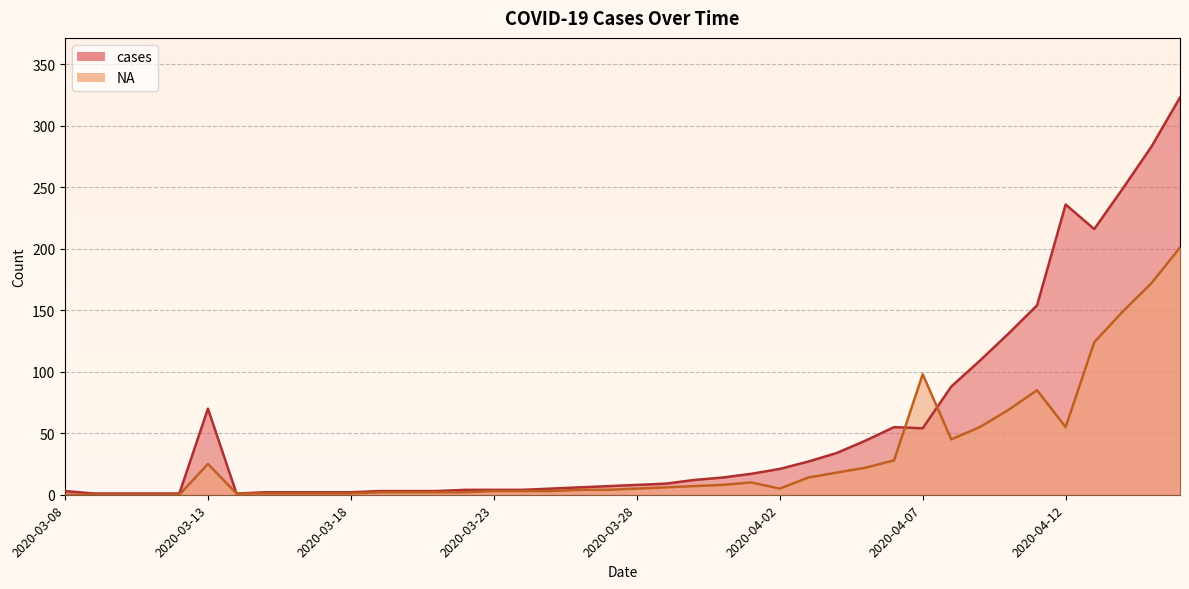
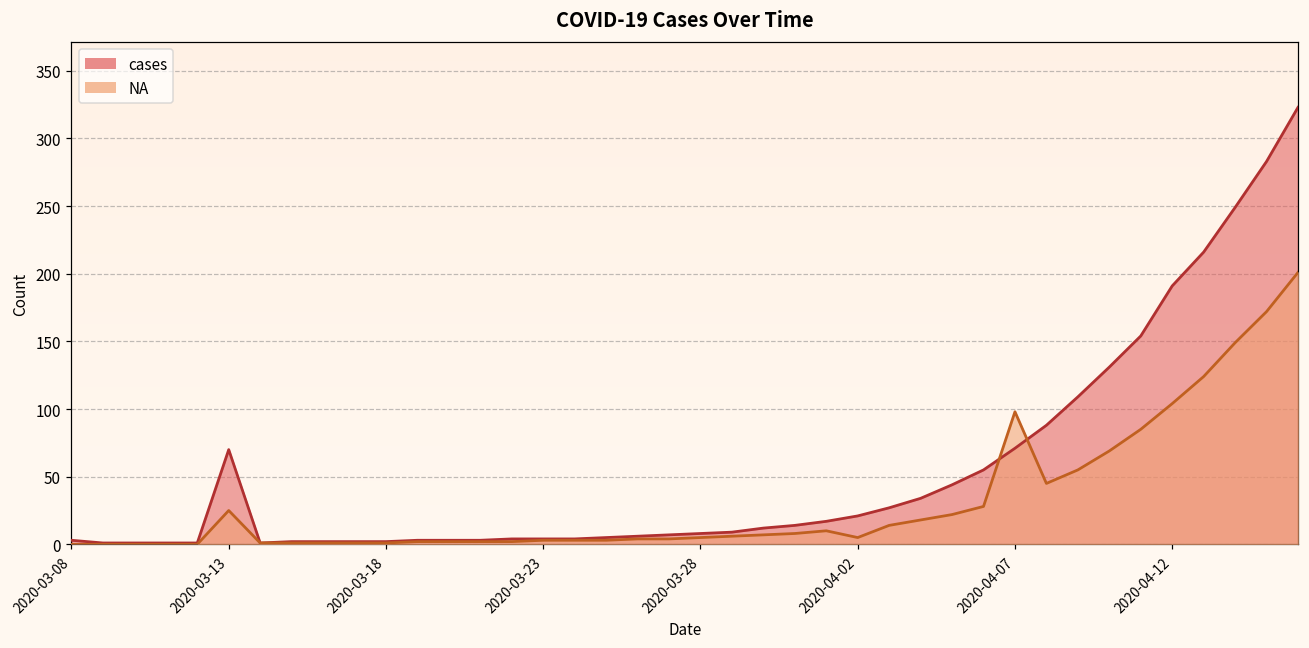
  {
    "cases": {
      "2020-03-08": 3,
      "2020-03-13": 70,
      "2020-03-28": 8,
      "2020-04-02": 21,
-     "2020-04-07": 54,
-     "2020-04-12": 236
+     "2020-04-07": 71,
+     "2020-04-12": 191
    },
    "NA": {
      "2020-03-08": 0,
      "2020-03-13": 25,
      "2020-03-28": 5,
      "2020-04-02": 5,
      "2020-04-07": 98,
-     "2020-04-12": 55
+     "2020-04-12": 104
    }
  }
